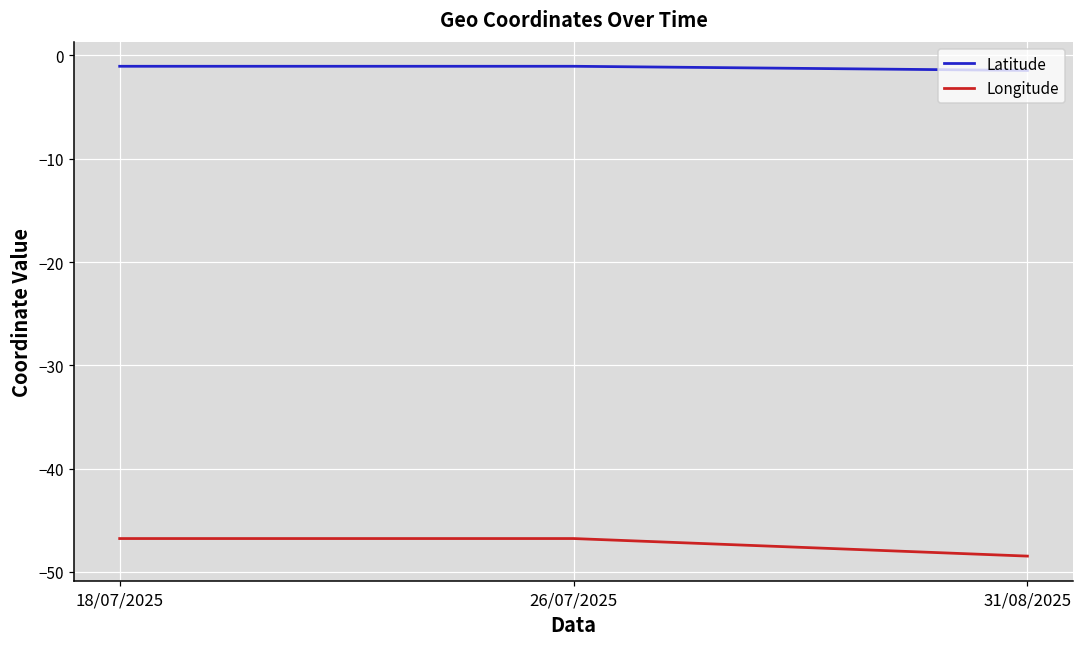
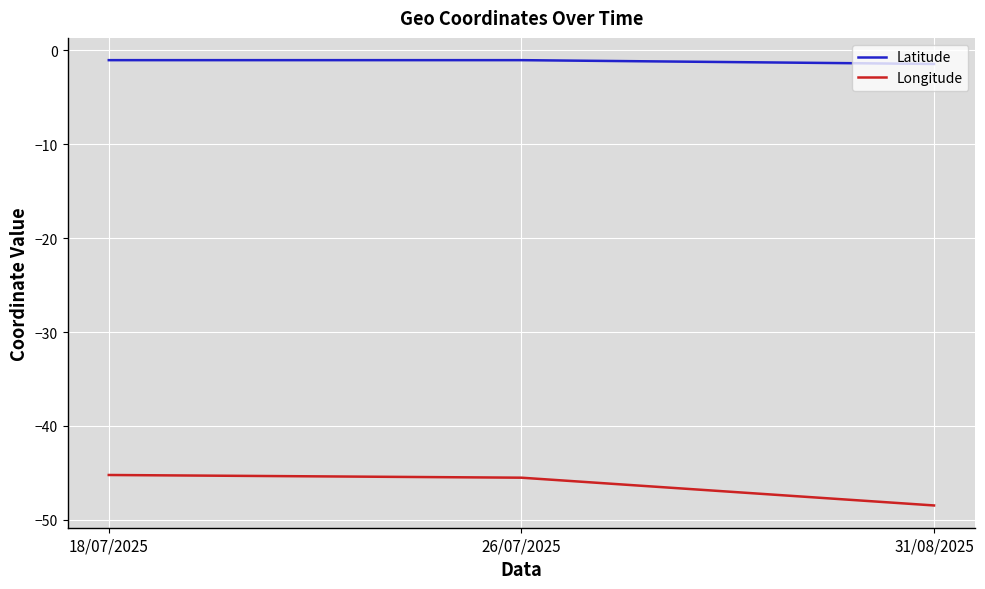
  {
    "Latitude": {
      "18/07/2025": -1,
      "26/07/2025": -1
    },
    "Longitude": {
-     "18/07/2025": -47,
-     "26/07/2025": -47,
+     "18/07/2025": -45,
+     "26/07/2025": -46,
      "31/08/2025": -48
    }
  }
